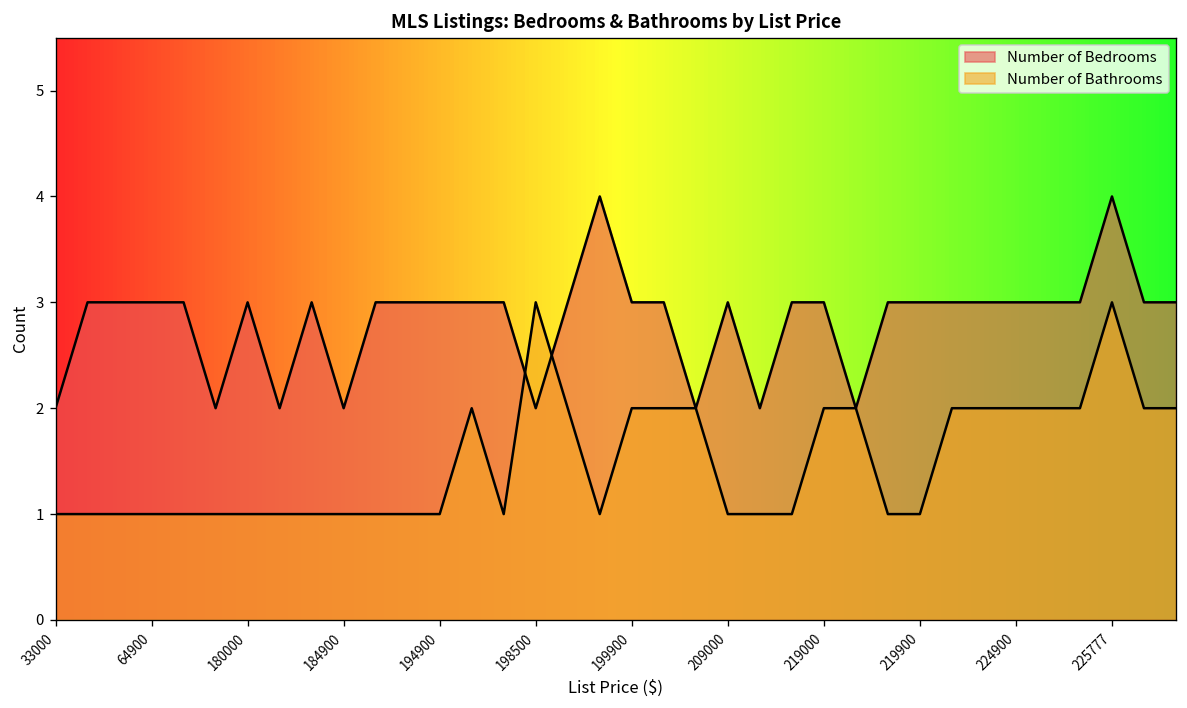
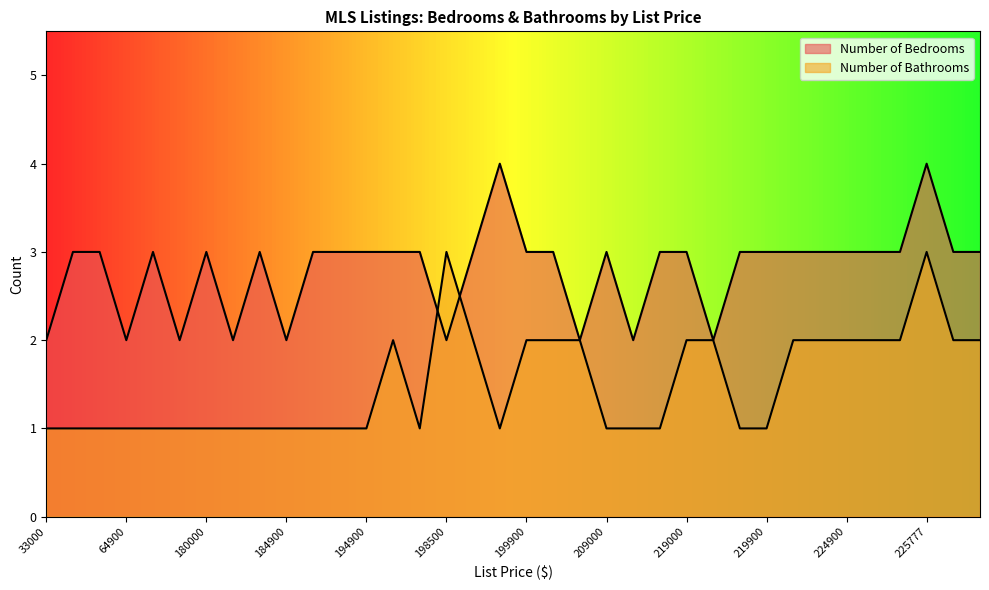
  {
    "Number of Bedrooms": {
      "33000": 2,
-     "64900": 3,
+     "64900": 2,
      "180000": 3,
      "198500": 2,
      "209000": 3,
      "225777": 4
    },
    "Number of Bathrooms": {
      "33000": 1,
      "64900": 1,
      "180000": 1,
      "198500": 3,
      "209000": 1,
      "225777": 3
    }
  }
